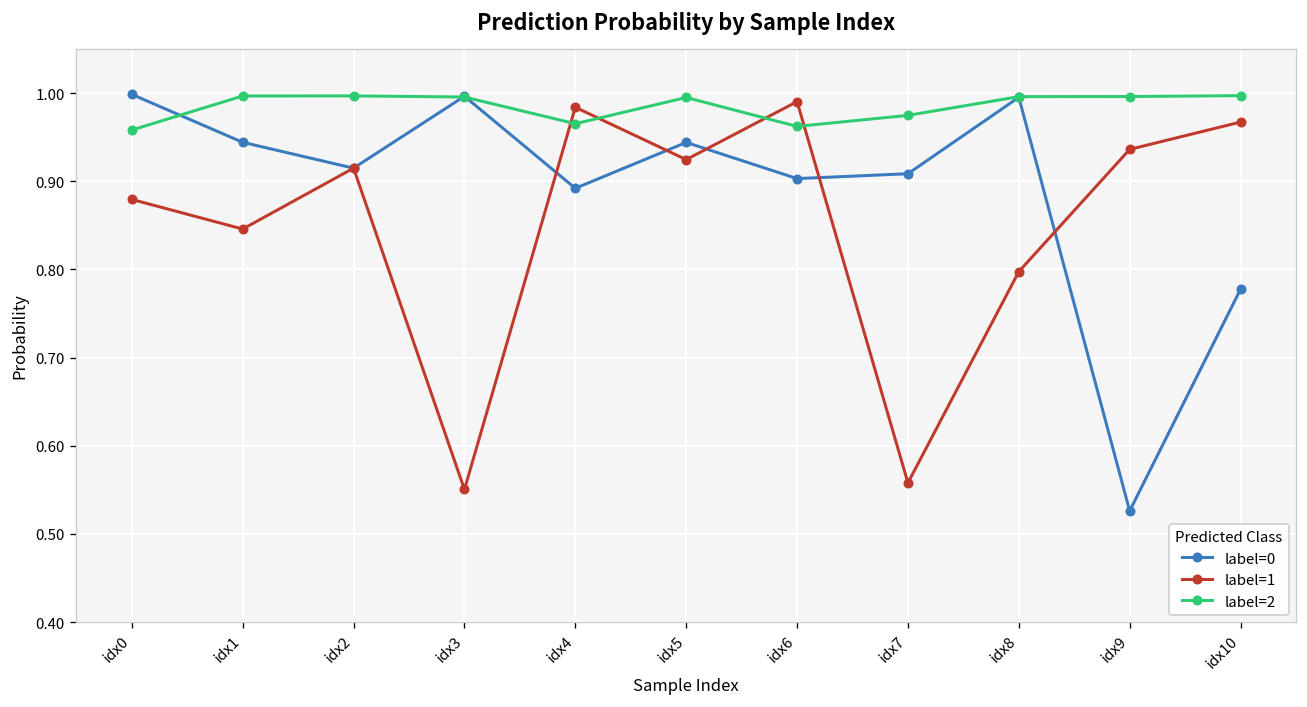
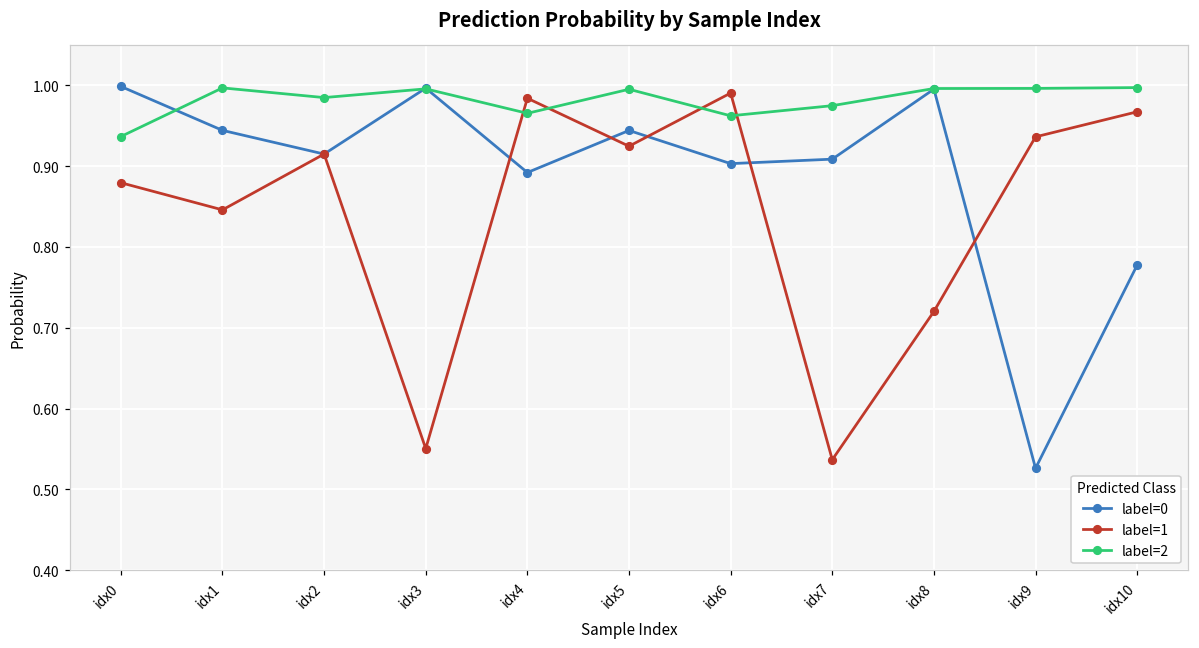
  {
    "label=0": {
      "idx0": 1.00,
      "idx1": 0.94,
      "idx4": 0.89,
      "idx5": 0.94,
      "idx6": 0.90,
      "idx7": 0.91,
      "idx9": 0.53,
      "idx10": 0.78
    },
    "label=1": {
      "idx0": 0.88,
      "idx1": 0.85,
      "idx3": 0.55,
      "idx4": 0.98,
      "idx5": 0.92,
      "idx6": 0.99,
-     "idx7": 0.56,
-     "idx8": 0.80,
+     "idx7": 0.54,
+     "idx8": 0.72,
      "idx9": 0.94,
      "idx10": 0.97
    },
    "label=2": {
-     "idx0": 0.96,
+     "idx0": 0.94,
      "idx1": 1.00,
-     "idx2": 1.00,
+     "idx2": 0.98,
      "idx4": 0.97,
      "idx5": 1.00,
      "idx6": 0.96,
      "idx7": 0.97,
      "idx9": 1.00,
      "idx10": 1.00
    }
  }
